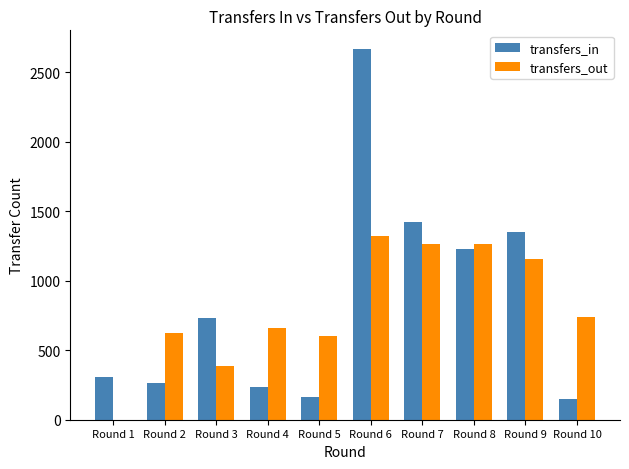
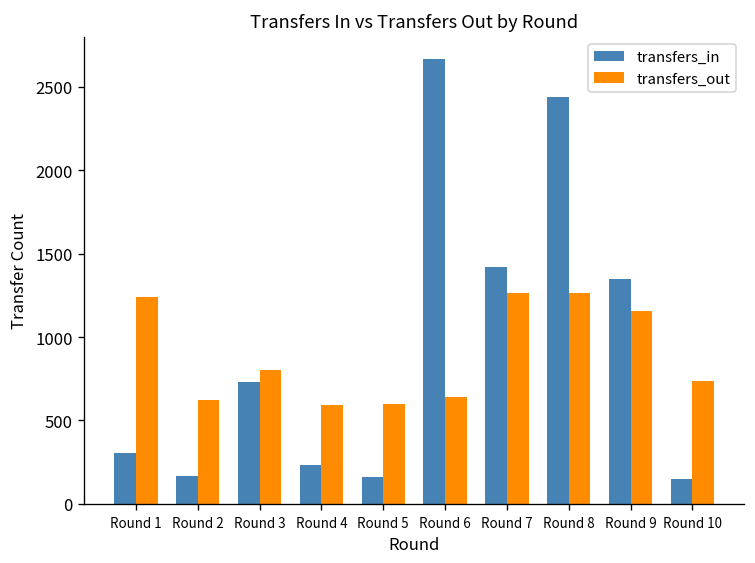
  {
    "transfers_in": {
      "Round 1": 310,
-     "Round 2": 270,
+     "Round 2": 170,
      "Round 3": 730,
      "Round 4": 230,
      "Round 5": 160,
      "Round 6": 2670,
      "Round 7": 1420,
-     "Round 8": 1230,
+     "Round 8": 2440,
      "Round 9": 1350,
      "Round 10": 150
    },
    "transfers_out": {
-     "Round 1": 0,
+     "Round 1": 1240,
      "Round 2": 620,
-     "Round 3": 380,
-     "Round 4": 660,
+     "Round 3": 800,
+     "Round 4": 590,
      "Round 5": 600,
-     "Round 6": 1330,
+     "Round 6": 640,
      "Round 7": 1270,
      "Round 8": 1270,
      "Round 9": 1160,
      "Round 10": 740
    }
  }
